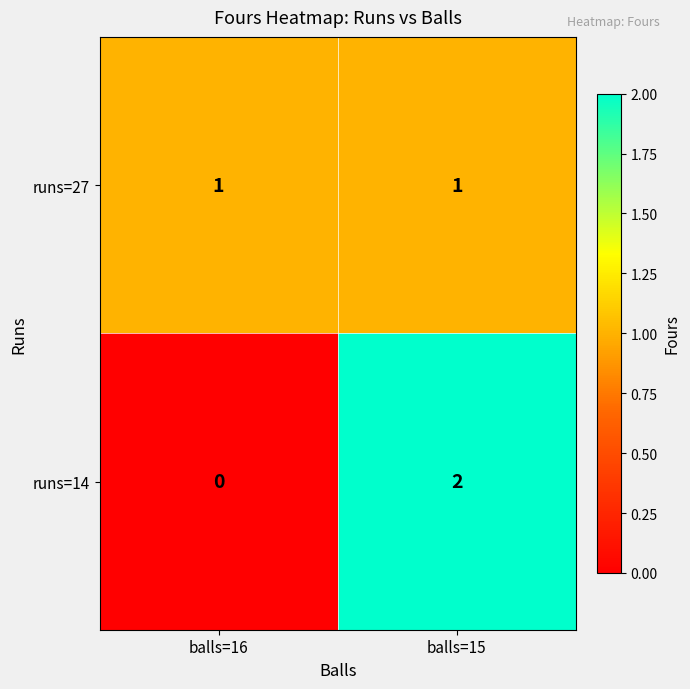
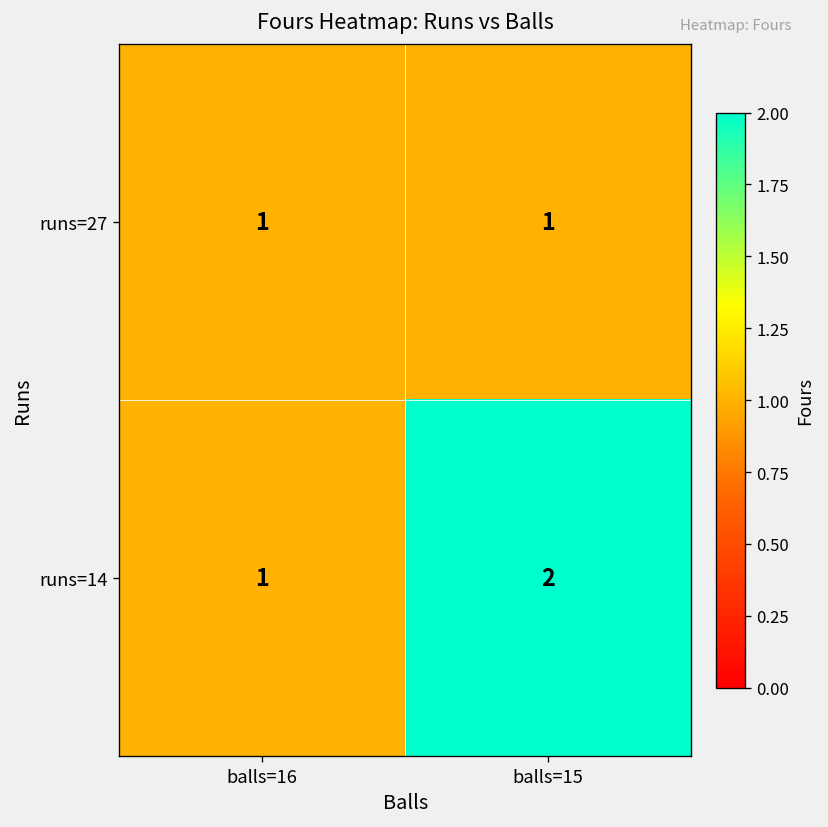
  {
    "runs=27": {
      "balls=16": 1,
      "balls=15": 1
    },
    "runs=14": {
-     "balls=16": 0,
+     "balls=16": 1,
      "balls=15": 2
    }
  }
